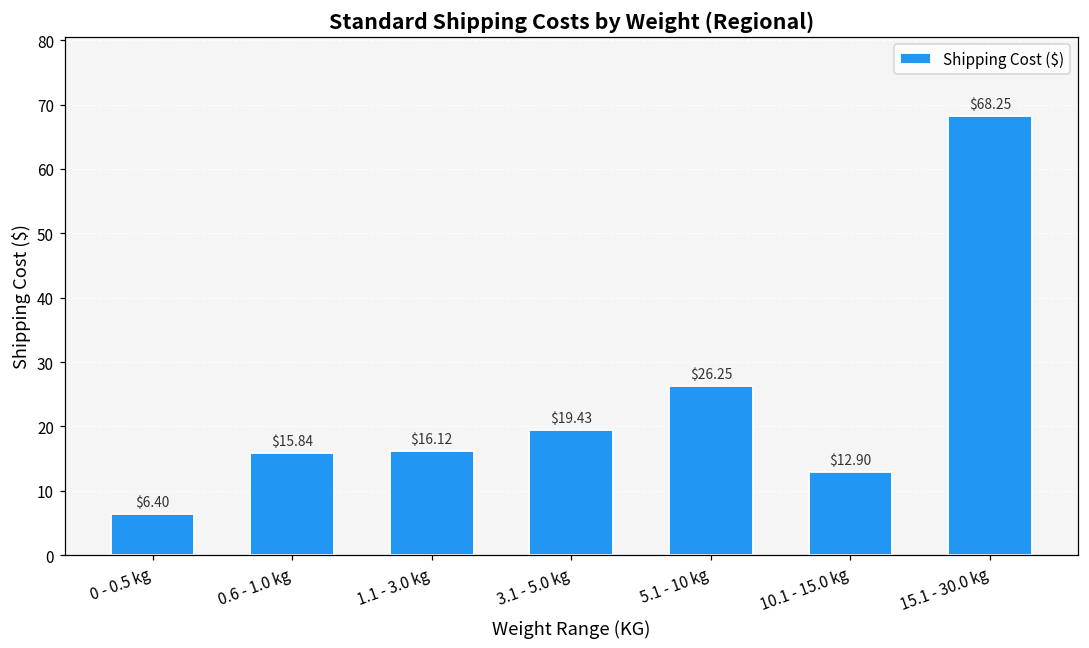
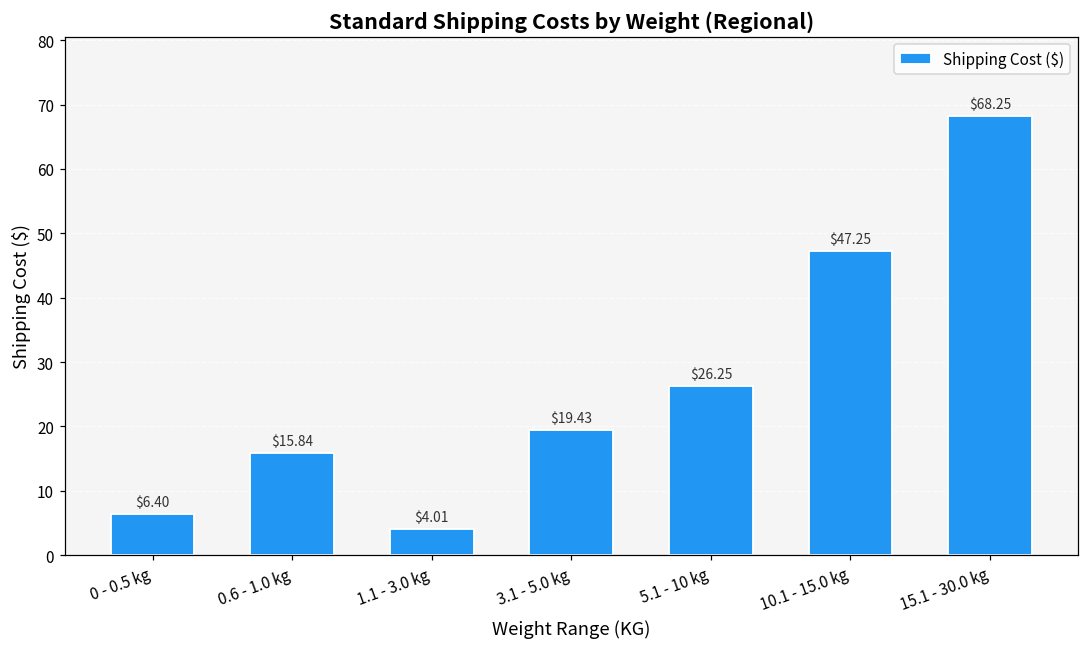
  {
    "0 - 0.5 kg": "$6.40",
    "0.6 - 1.0 kg": "$15.84",
-   "1.1 - 3.0 kg": "$16.12",
+   "1.1 - 3.0 kg": "$4.01",
    "3.1 - 5.0 kg": "$19.43",
    "5.1 - 10 kg": "$26.25",
-   "10.1 - 15.0 kg": "$12.90",
+   "10.1 - 15.0 kg": "$47.25",
    "15.1 - 30.0 kg": "$68.25"
  }
